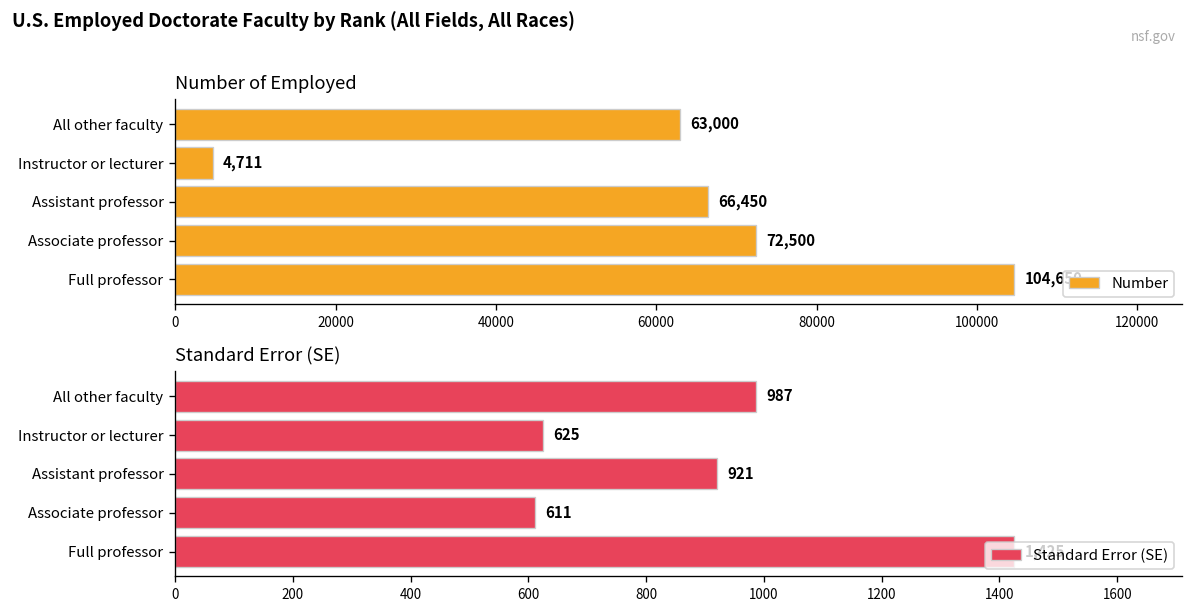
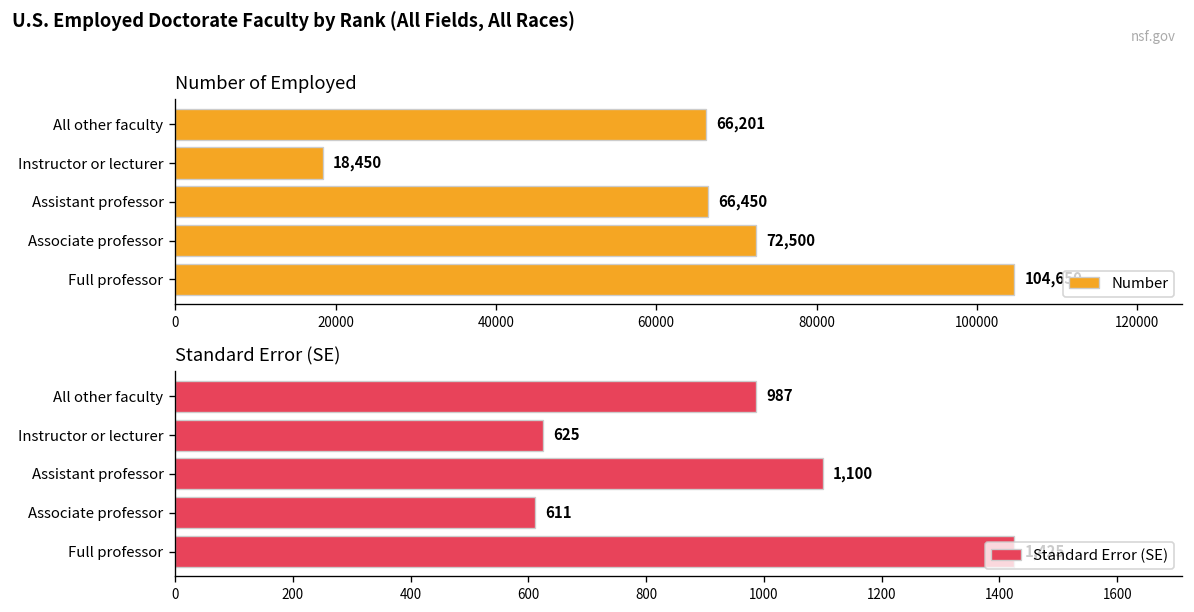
  {
    "Number of Employed": {
-     "All other faculty": "63,000",
-     "Instructor or lecturer": "4,711",
+     "All other faculty": "66,201",
+     "Instructor or lecturer": "18,450",
      "Assistant professor": "66,450",
      "Associate professor": "72,500"
    },
    "Standard Error (SE)": {
      "All other faculty": "987",
      "Instructor or lecturer": "625",
-     "Assistant professor": "921",
+     "Assistant professor": "1,100",
      "Associate professor": "611"
    }
  }
